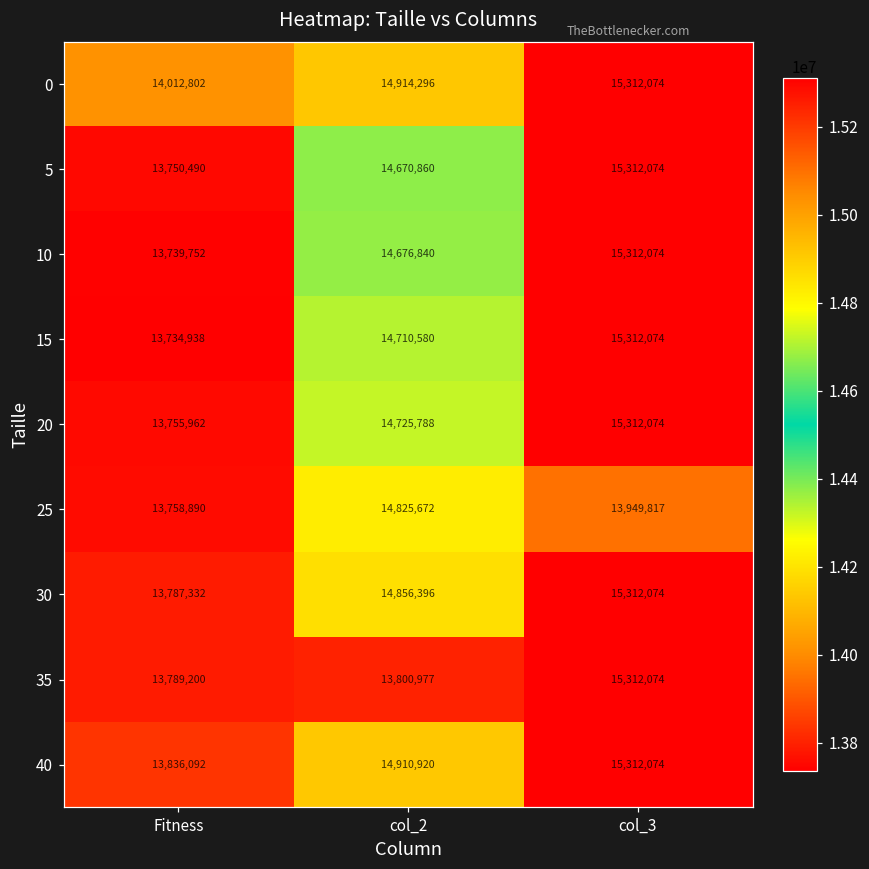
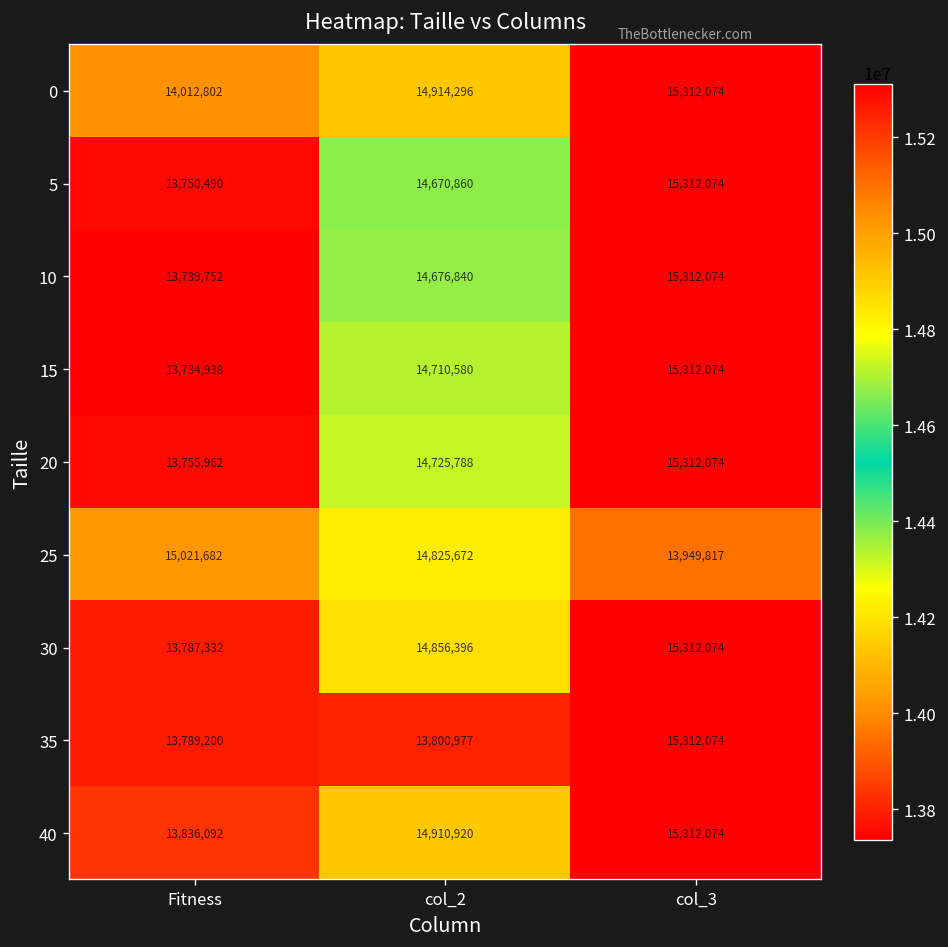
  {
    "0": {
      "Fitness": "14,012,802",
      "col_2": "14,914,296",
      "col_3": "15,312,074"
    },
    "5": {
      "Fitness": "13,750,490",
      "col_2": "14,670,860",
      "col_3": "15,312,074"
    },
    "10": {
      "Fitness": "13,739,752",
      "col_2": "14,676,840",
      "col_3": "15,312,074"
    },
    "15": {
      "Fitness": "13,734,938",
      "col_2": "14,710,580",
      "col_3": "15,312,074"
    },
    "20": {
      "Fitness": "13,755,962",
      "col_2": "14,725,788",
      "col_3": "15,312,074"
    },
    "25": {
-     "Fitness": "13,758,890",
+     "Fitness": "15,021,682",
      "col_2": "14,825,672",
      "col_3": "13,949,817"
    },
    "30": {
      "Fitness": "13,787,332",
      "col_2": "14,856,396",
      "col_3": "15,312,074"
    },
    "35": {
      "Fitness": "13,789,200",
      "col_2": "13,800,977",
      "col_3": "15,312,074"
    },
    "40": {
      "Fitness": "13,836,092",
      "col_2": "14,910,920",
      "col_3": "15,312,074"
    }
  }
